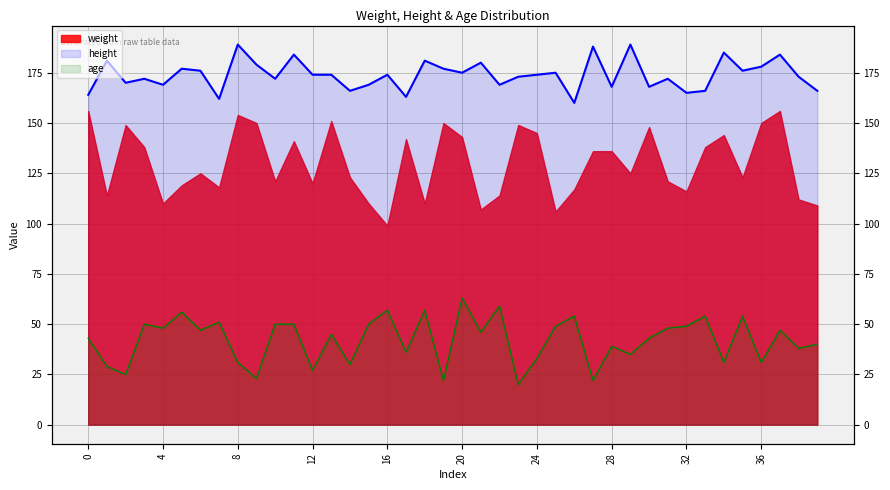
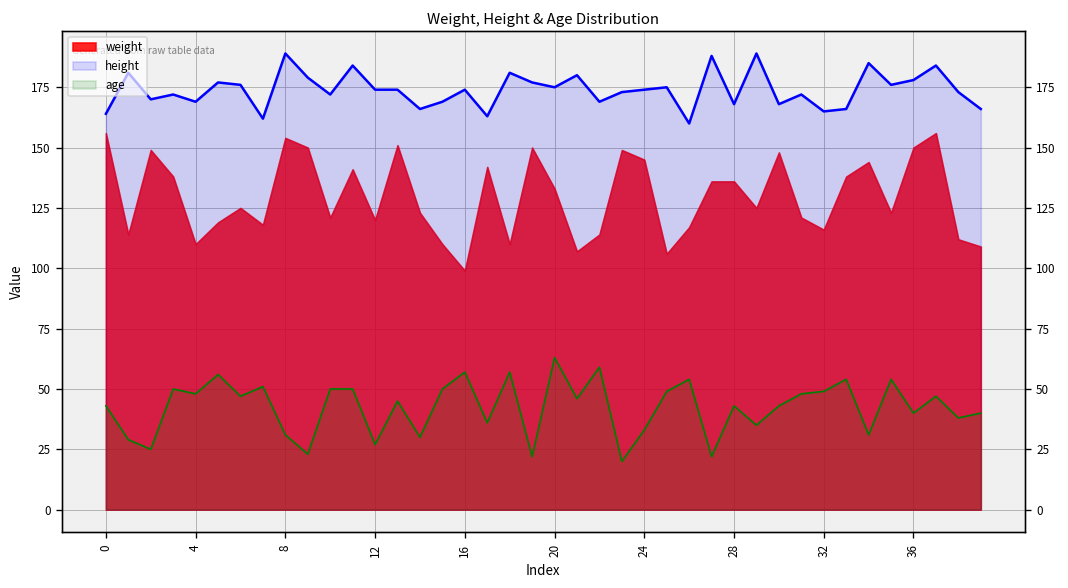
  {
    "weight": {
      "0": 156,
      "4": 110,
      "8": 154,
      "12": 120,
      "16": 99,
-     "20": 143,
+     "20": 133,
      "24": 145,
      "28": 136,
      "32": 116,
      "36": 150
    },
    "height": {
      "0": 164,
      "4": 169,
      "8": 189,
      "12": 174,
      "16": 174,
      "20": 175,
      "24": 174,
      "28": 168,
      "32": 165,
      "36": 178
    },
    "age": {
      "0": 43,
      "4": 48,
      "8": 31,
      "12": 27,
      "16": 57,
      "20": 63,
      "24": 33,
-     "28": 39,
+     "28": 43,
      "32": 49,
-     "36": 31
+     "36": 40
    }
  }
